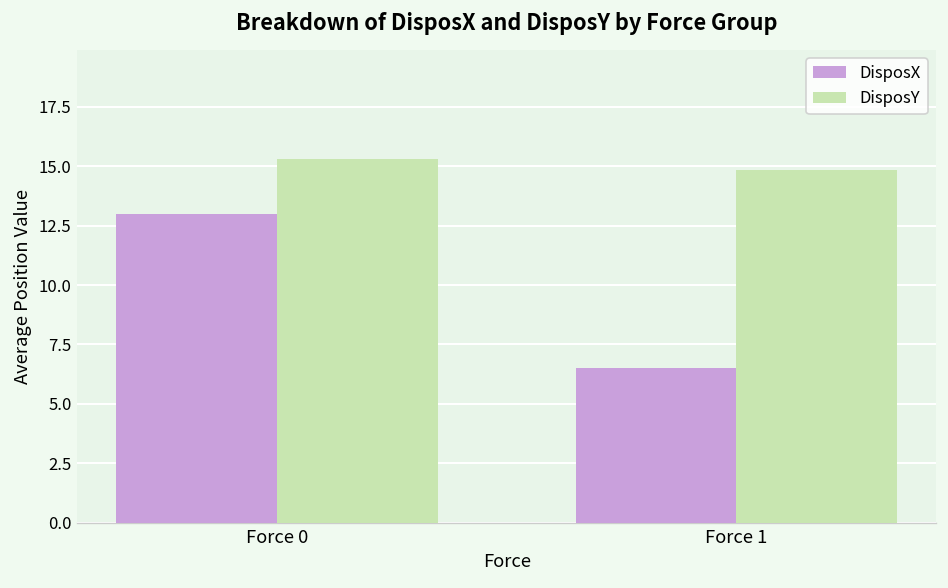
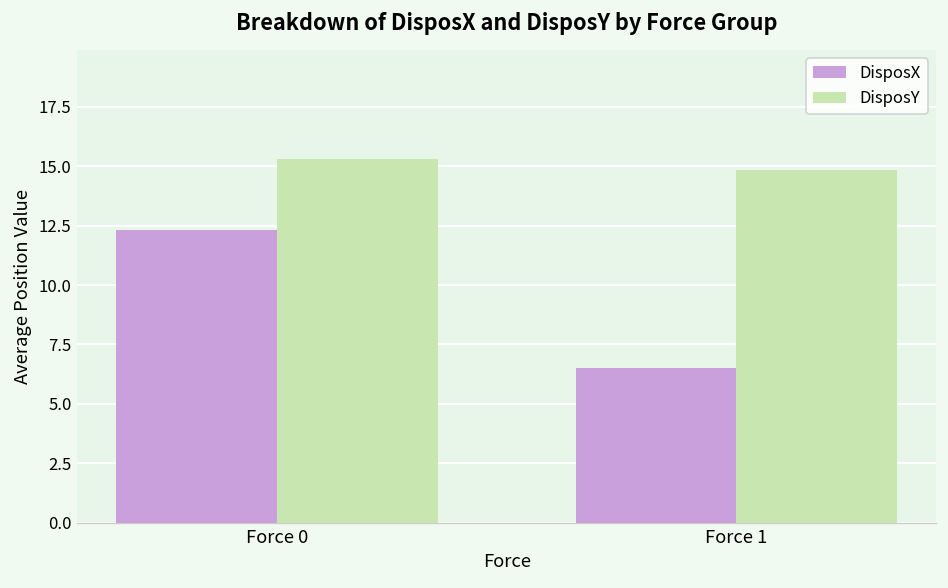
  {
    "DisposX": {
-     "Force 0": 13.0,
+     "Force 0": 12.3,
      "Force 1": 6.5
    },
    "DisposY": {
      "Force 0": 15.3,
      "Force 1": 14.8
    }
  }
